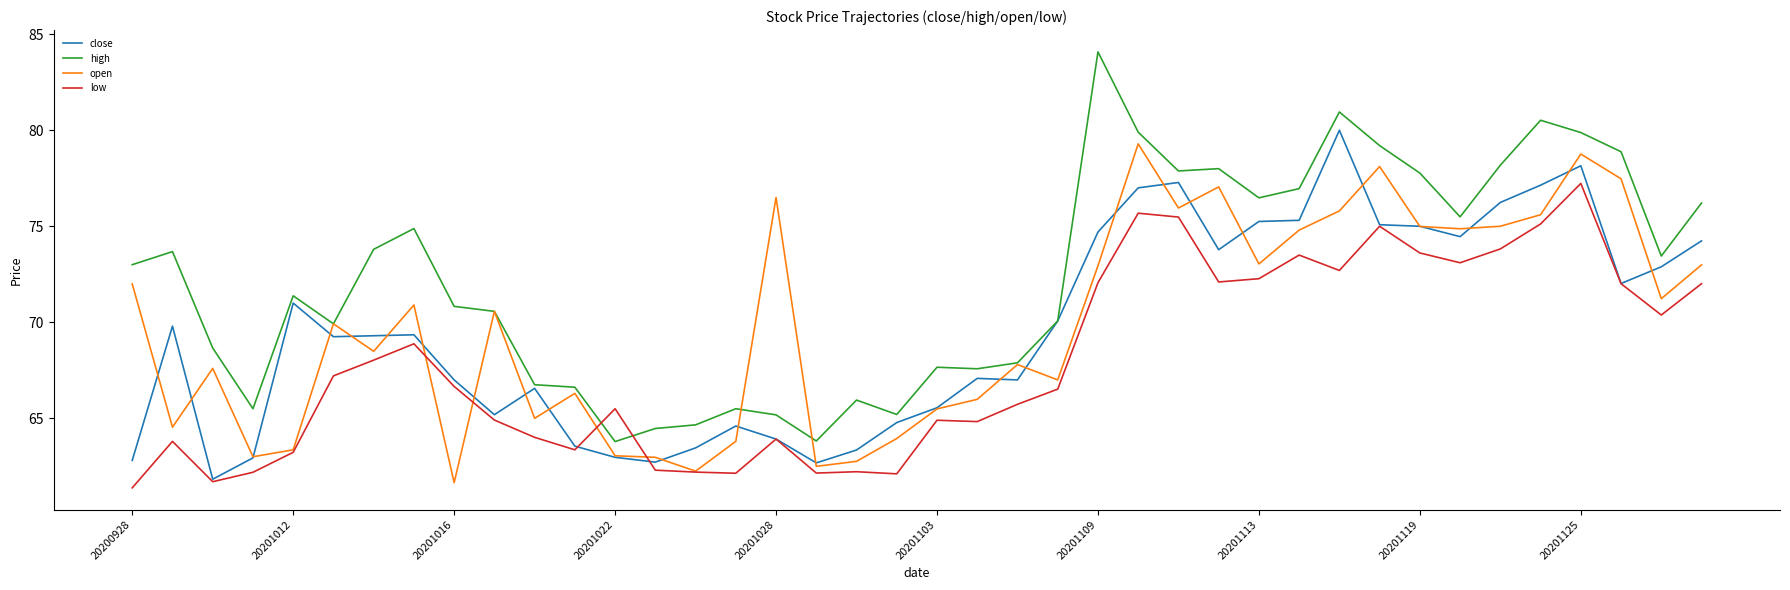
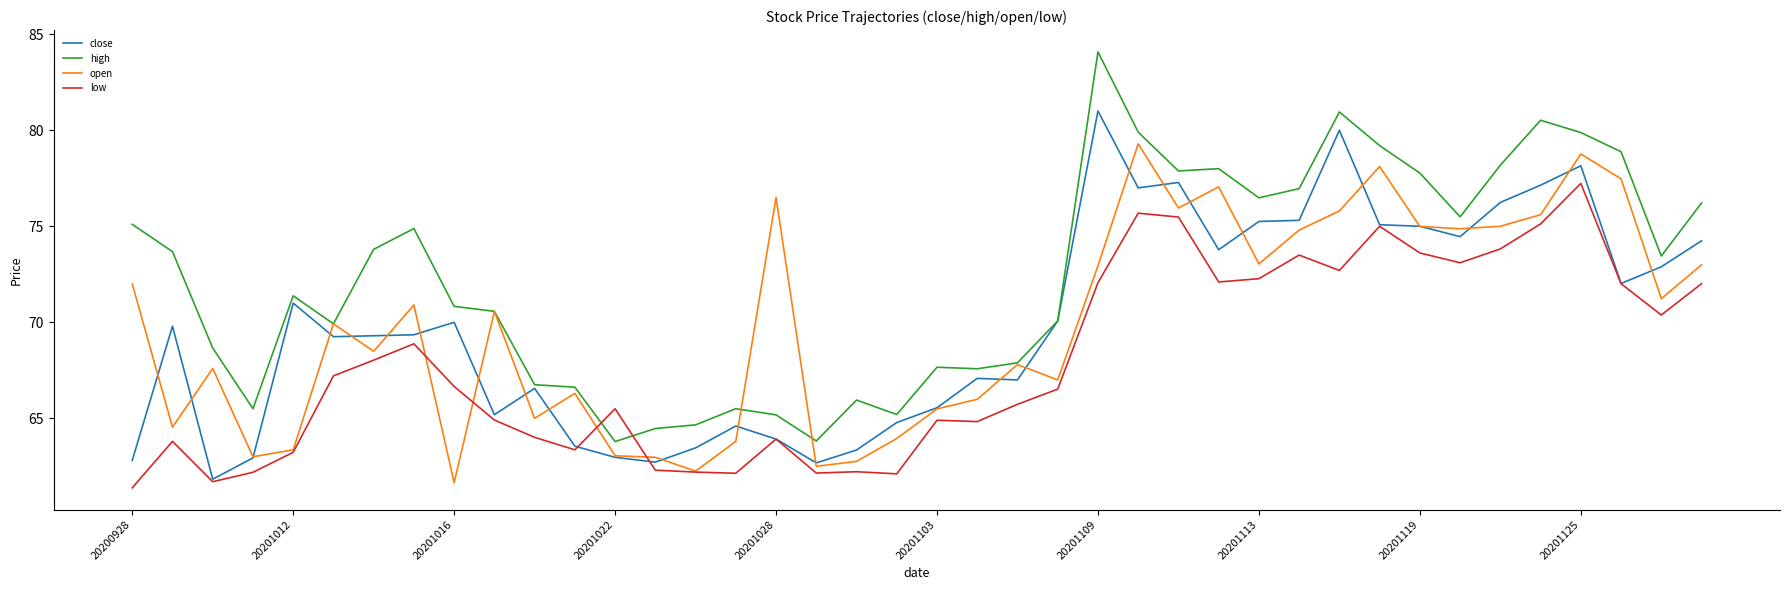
  {
    "close": {
      "20200928": 62.8,
      "20201012": 71.0,
-     "20201016": 67,
-     "20201109": 74.7,
+     "20201016": 70,
+     "20201109": 81.0,
      "20201113": 75.3,
      "20201125": 78.2
    },
    "high": {
-     "20200928": 73.0,
+     "20200928": 75.1,
      "20201012": 71.4,
      "20201016": 70.8,
      "20201022": 63.8,
      "20201028": 65.2,
      "20201103": 67.7,
      "20201109": 84.1,
      "20201113": 76.5,
      "20201119": 77.8,
      "20201125": 79.9
    },
    "open": {
      "20200928": 72.0,
      "20201016": 61.7,
      "20201028": 76.5,
      "20201109": 72.9,
      "20201113": 73.0,
      "20201125": 78.8
    },
    "low": {
      "20200928": 61.4,
      "20201016": 66.7,
      "20201022": 65.5,
      "20201103": 64.9,
      "20201109": 72.1,
      "20201113": 72.3,
      "20201119": 73.6,
      "20201125": 77.2
    }
  }
